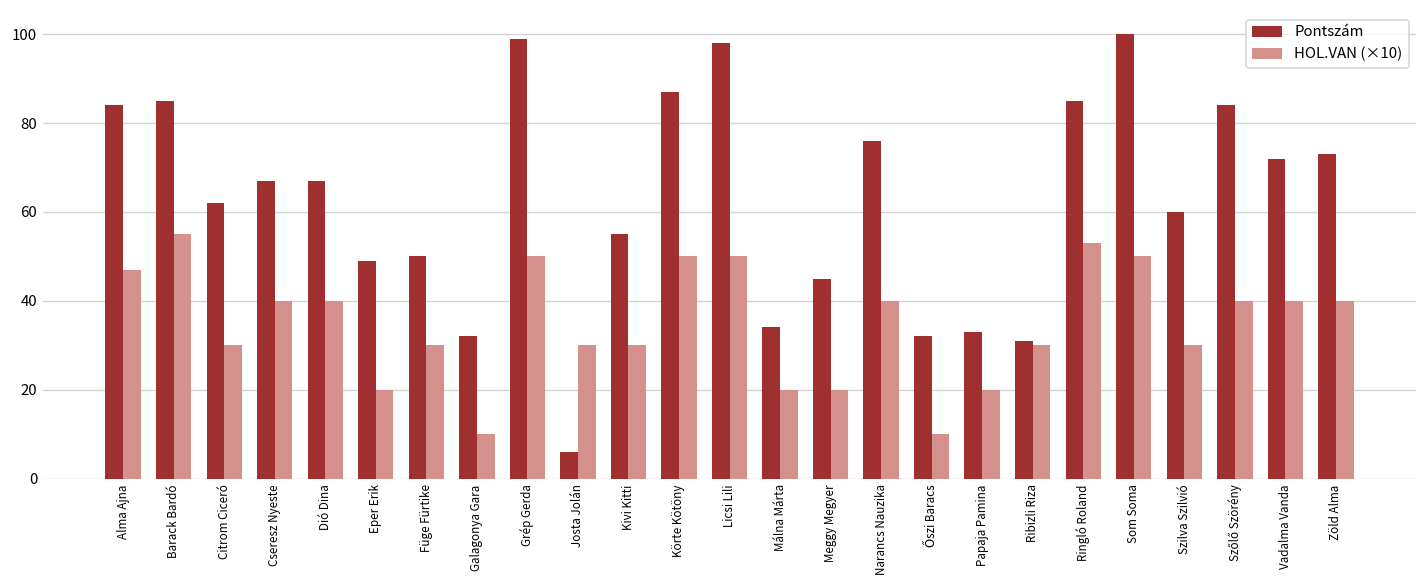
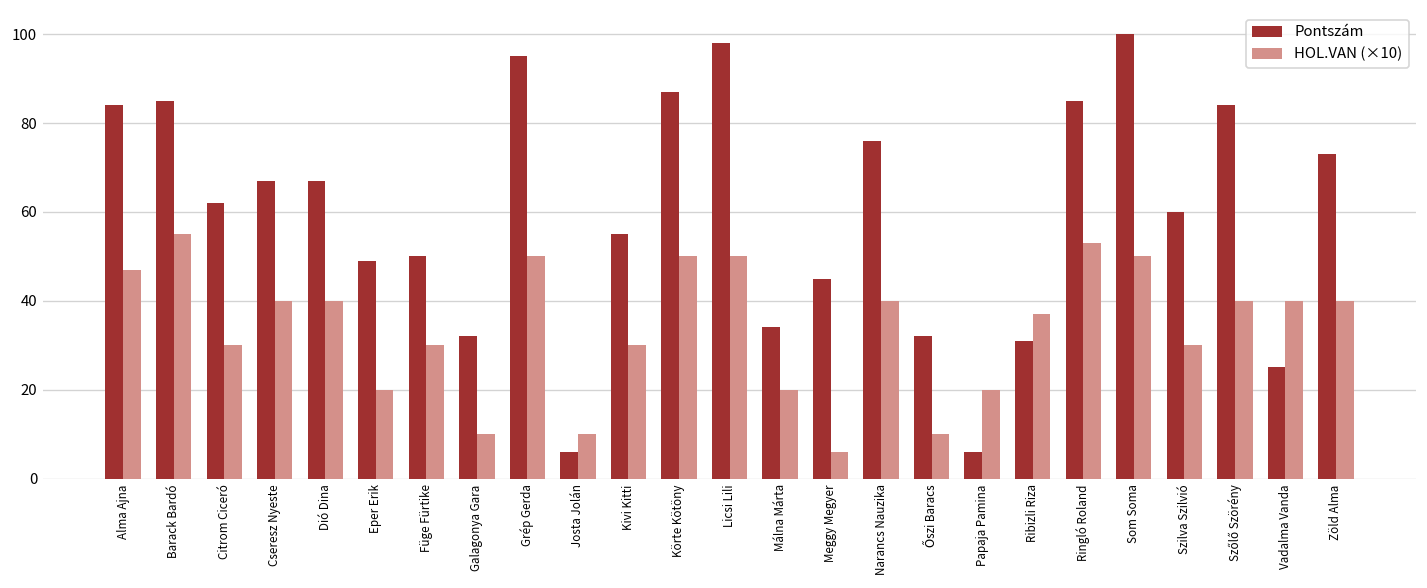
  {
    "Pontszám": {
      "Alma Ajna": 84,
      "Barack Bardó": 85,
      "Citrom Ciceró": 62,
      "Cseresz Nyeste": 67,
      "Dió Dina": 67,
      "Eper Erik": 49,
      "Füge Fürtike": 50,
      "Galagonya Gara": 32,
-     "Grép Gerda": 99,
+     "Grép Gerda": 95,
      "Josta Jolán": 6,
      "Kivi Kitti": 55,
      "Körte Kötöny": 87,
      "Licsi Lili": 98,
      "Málna Márta": 34,
      "Meggy Megyer": 45,
      "Narancs Nauzika": 76,
      "Őszi Baracs": 32,
-     "Papaja Pamina": 33,
+     "Papaja Pamina": 6,
      "Ribizli Riza": 31,
      "Ringló Roland": 85,
      "Som Soma": 100,
      "Szilva Szilvió": 60,
      "Szőlő Szörény": 84,
-     "Vadalma Vanda": 72,
+     "Vadalma Vanda": 25,
      "Zöld Alma": 73
    },
    "HOL.VAN (×10)": {
      "Alma Ajna": 47,
      "Barack Bardó": 55,
      "Citrom Ciceró": 30,
      "Cseresz Nyeste": 40,
      "Dió Dina": 40,
      "Eper Erik": 20,
      "Füge Fürtike": 30,
      "Galagonya Gara": 10,
      "Grép Gerda": 50,
-     "Josta Jolán": 30,
+     "Josta Jolán": 10,
      "Kivi Kitti": 30,
      "Körte Kötöny": 50,
      "Licsi Lili": 50,
      "Málna Márta": 20,
-     "Meggy Megyer": 20,
+     "Meggy Megyer": 6,
      "Narancs Nauzika": 40,
      "Őszi Baracs": 10,
      "Papaja Pamina": 20,
-     "Ribizli Riza": 30,
+     "Ribizli Riza": 37,
      "Ringló Roland": 53,
      "Som Soma": 50,
      "Szilva Szilvió": 30,
      "Szőlő Szörény": 40,
      "Vadalma Vanda": 40,
      "Zöld Alma": 40
    }
  }
